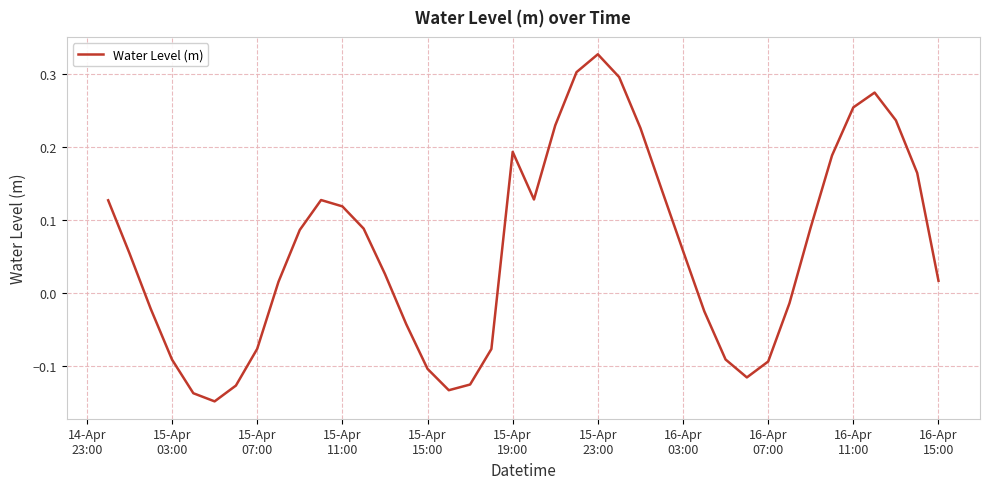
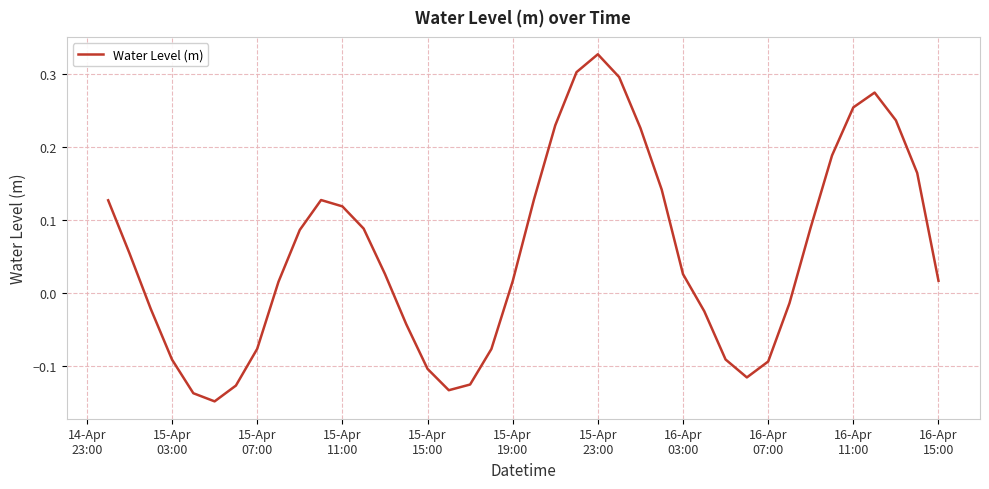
  {
    "15-Apr 03:00": -0.09,
    "15-Apr 07:00": -0.08,
    "15-Apr 11:00": 0.12,
    "15-Apr 15:00": -0.10,
-   "15-Apr 19:00": 0.19,
+   "15-Apr 19:00": 0.02,
    "15-Apr 23:00": 0.33,
-   "16-Apr 03:00": 0.06,
+   "16-Apr 03:00": 0.03,
    "16-Apr 07:00": -0.09,
    "16-Apr 11:00": 0.25,
    "16-Apr 15:00": 0.02
  }
